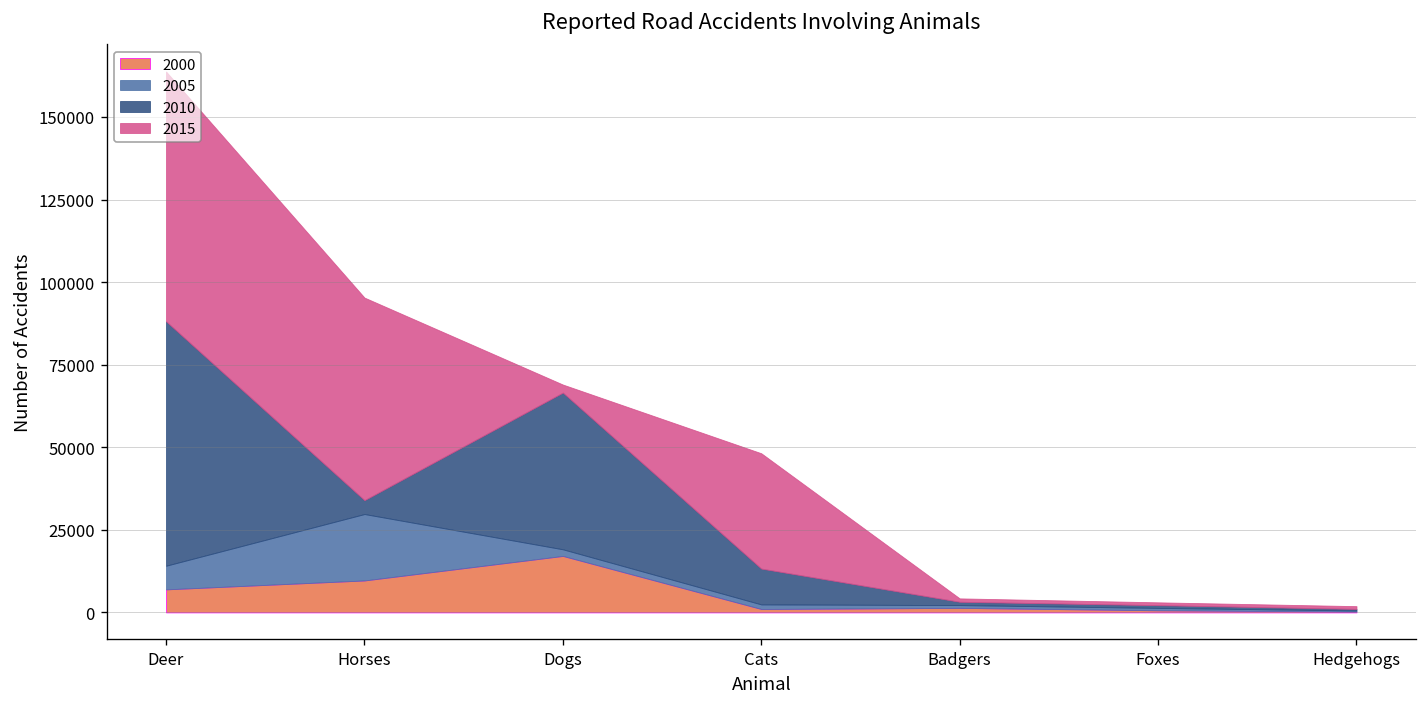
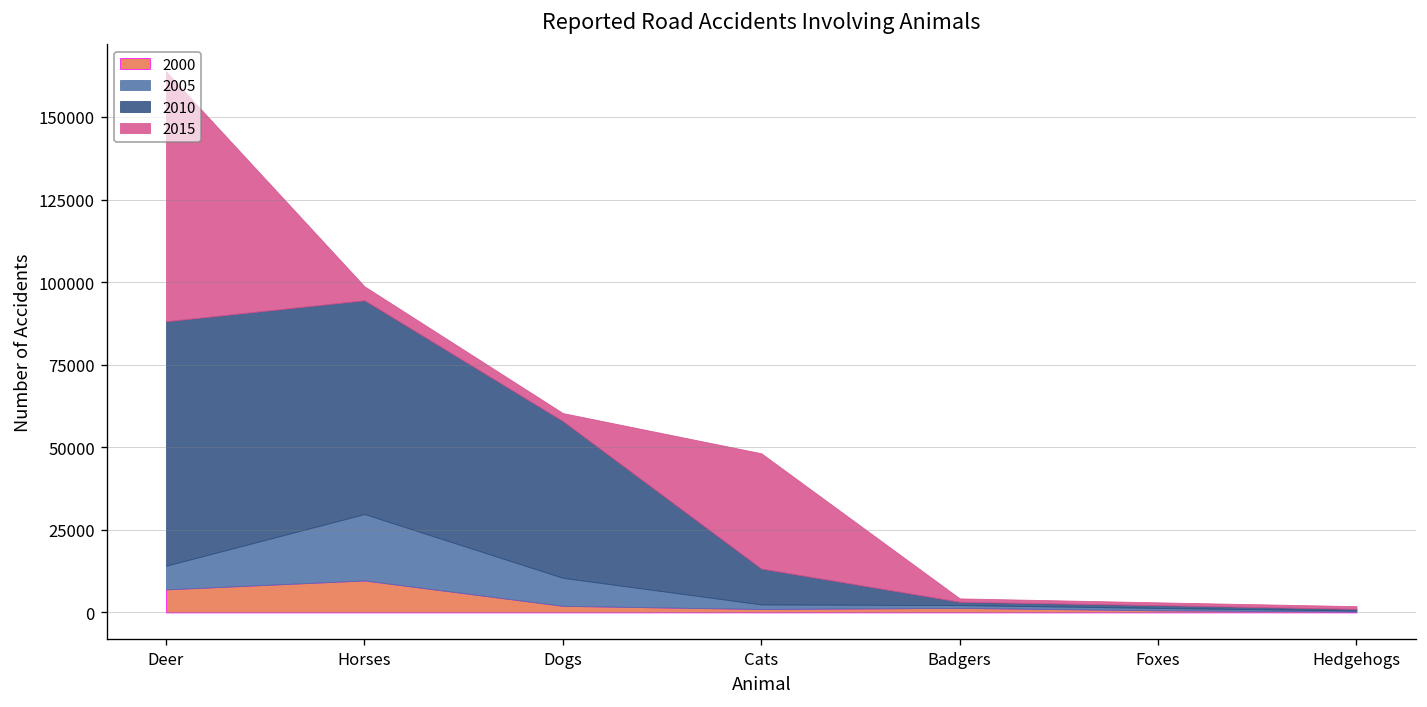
  {
    "2000": {
      "Deer": 7000,
      "Horses": 10000,
-     "Dogs": 17000,
+     "Dogs": 2000,
      "Cats": 1000
    },
    "2005": {
      "Deer": 7000,
      "Horses": 20000,
-     "Dogs": 2000,
+     "Dogs": 8000,
      "Cats": 1000
    },
    "2010": {
      "Deer": 74000,
-     "Horses": 4000,
+     "Horses": 65000,
      "Dogs": 47000,
      "Cats": 11000,
      "Badgers": 1000
    },
    "2015": {
-     "Horses": 61000,
+     "Horses": 4000,
      "Dogs": 2000,
      "Cats": 35000,
      "Badgers": 1000
    }
  }
